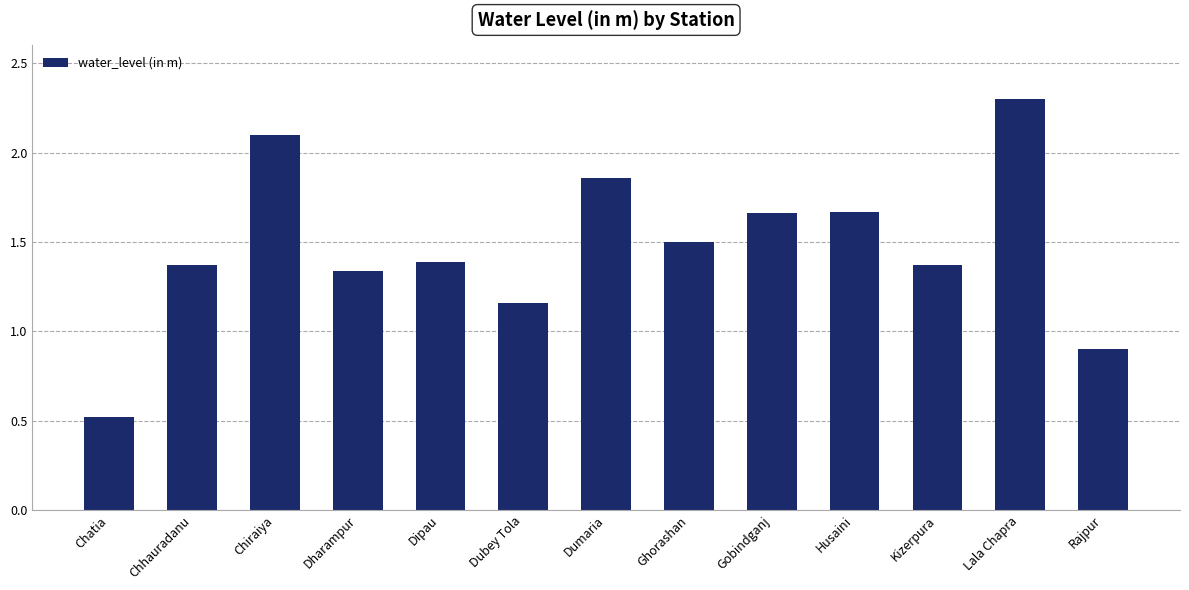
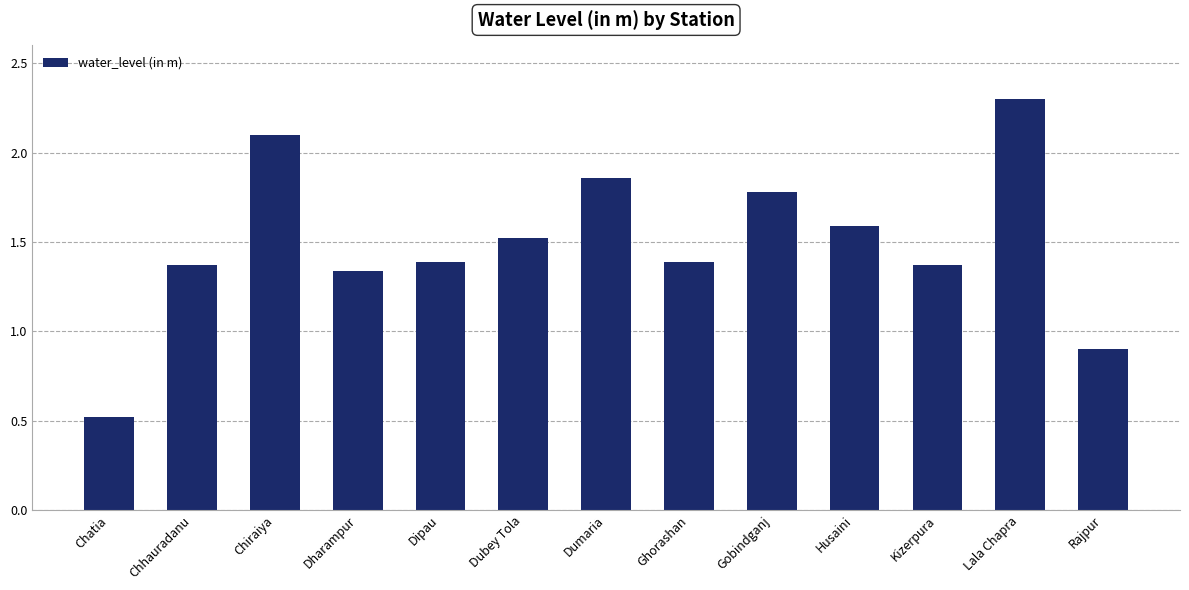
  {
    "Chatia": 0.52,
    "Chhauradanu": 1.37,
    "Chiraiya": 2.10,
    "Dharampur": 1.34,
    "Dipau": 1.39,
-   "Dubey Tola": 1.16,
+   "Dubey Tola": 1.52,
    "Dumaria": 1.86,
-   "Ghorashan": 1.50,
-   "Gobindganj": 1.66,
-   "Husaini": 1.67,
+   "Ghorashan": 1.39,
+   "Gobindganj": 1.78,
+   "Husaini": 1.59,
    "Kizerpura": 1.37,
    "Lala Chapra": 2.30,
    "Rajpur": 0.90
  }
